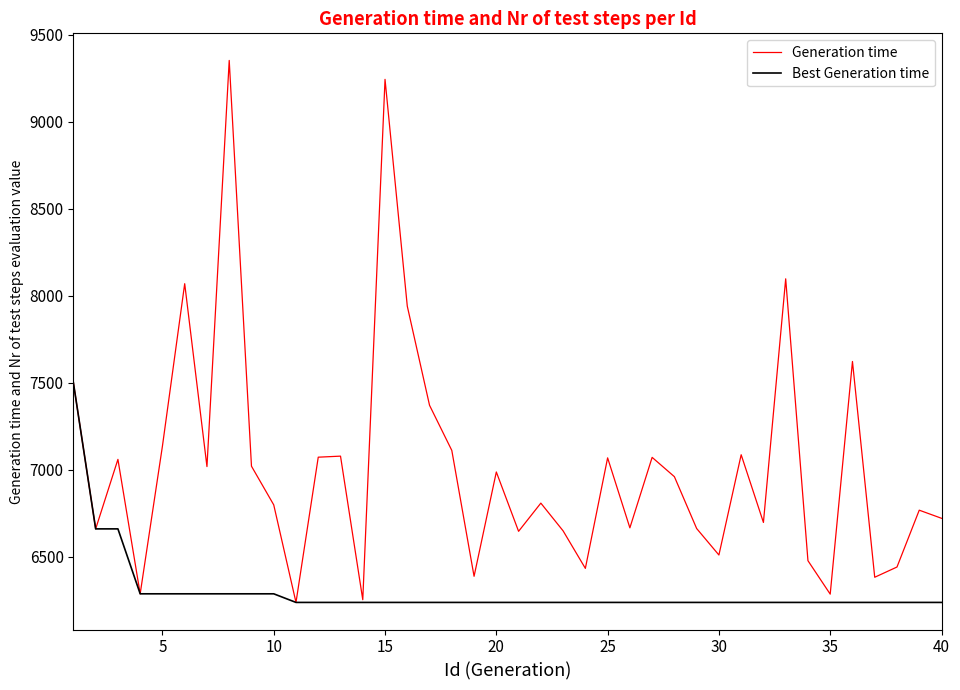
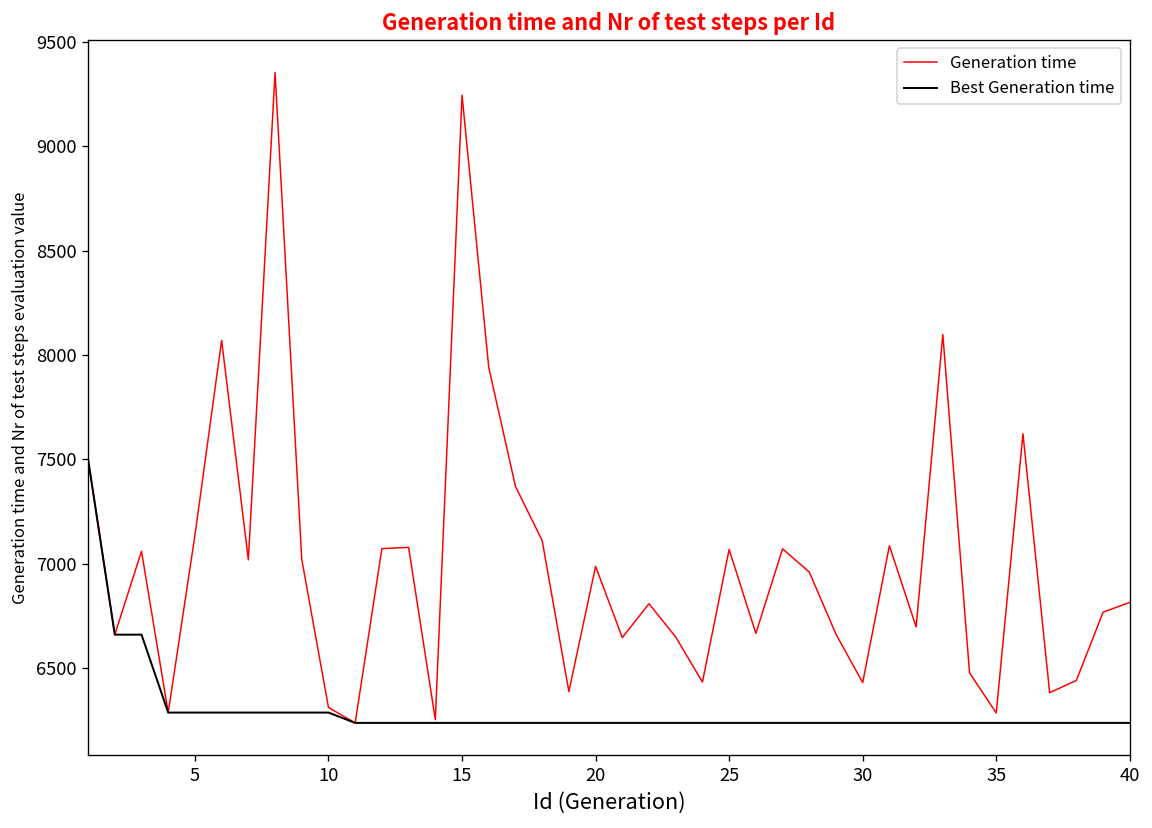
  {
    "Generation time": {
      "5": 7140,
-     "10": 6800,
+     "10": 6310,
      "15": 9240,
      "20": 6990,
      "25": 7070,
-     "30": 6510,
+     "30": 6430,
      "35": 6290,
-     "40": 6720
+     "40": 6820
    },
    "Best Generation time": {
      "5": 6290,
      "10": 6290,
      "15": 6240,
      "20": 6240,
      "25": 6240,
      "30": 6240,
      "35": 6240,
      "40": 6240
    }
  }
